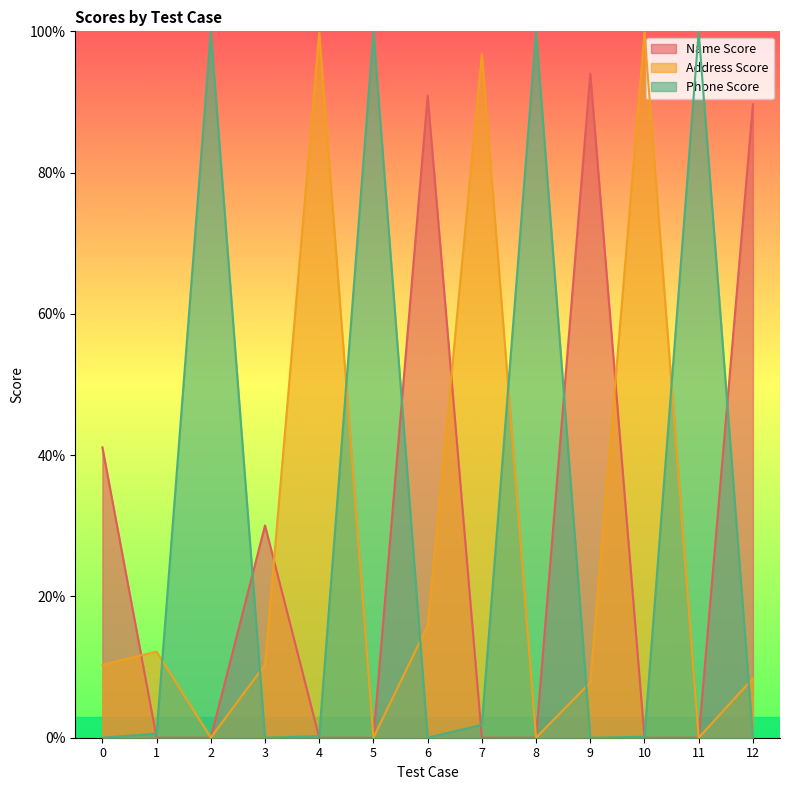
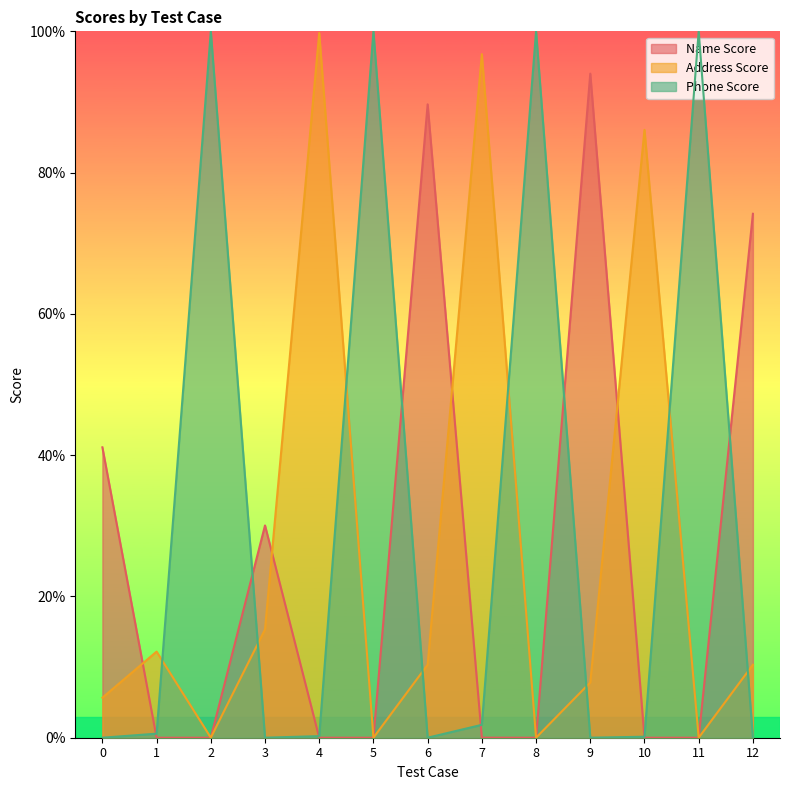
  {
    "Name Score": {
      "0": "41%",
      "3": "30%",
-     "6": "91%",
+     "6": "90%",
      "9": "94%",
-     "12": "90%"
+     "12": "74%"
    },
    "Address Score": {
-     "0": "10%",
+     "0": "6%",
      "1": "12%",
-     "3": "10%",
+     "3": "15%",
      "4": "100%",
-     "6": "16%",
+     "6": "10%",
      "7": "97%",
      "9": "8%",
-     "10": "100%",
-     "12": "8%"
+     "10": "86%",
+     "12": "10%"
    },
    "Phone Score": {
      "2": "100%",
      "5": "100%",
      "8": "100%",
      "11": "100%"
    }
  }
